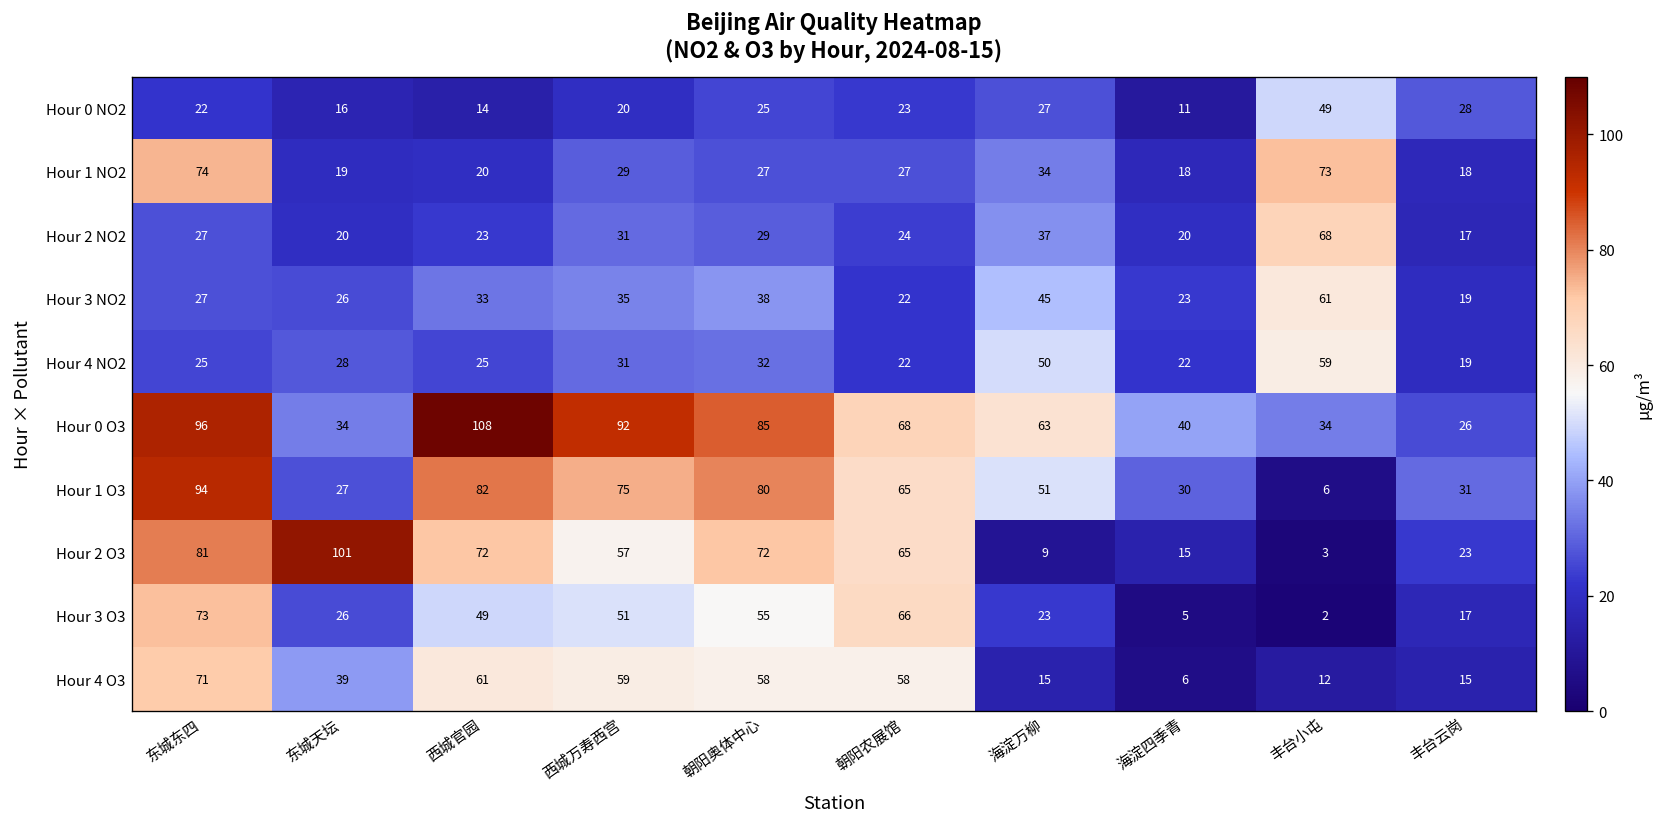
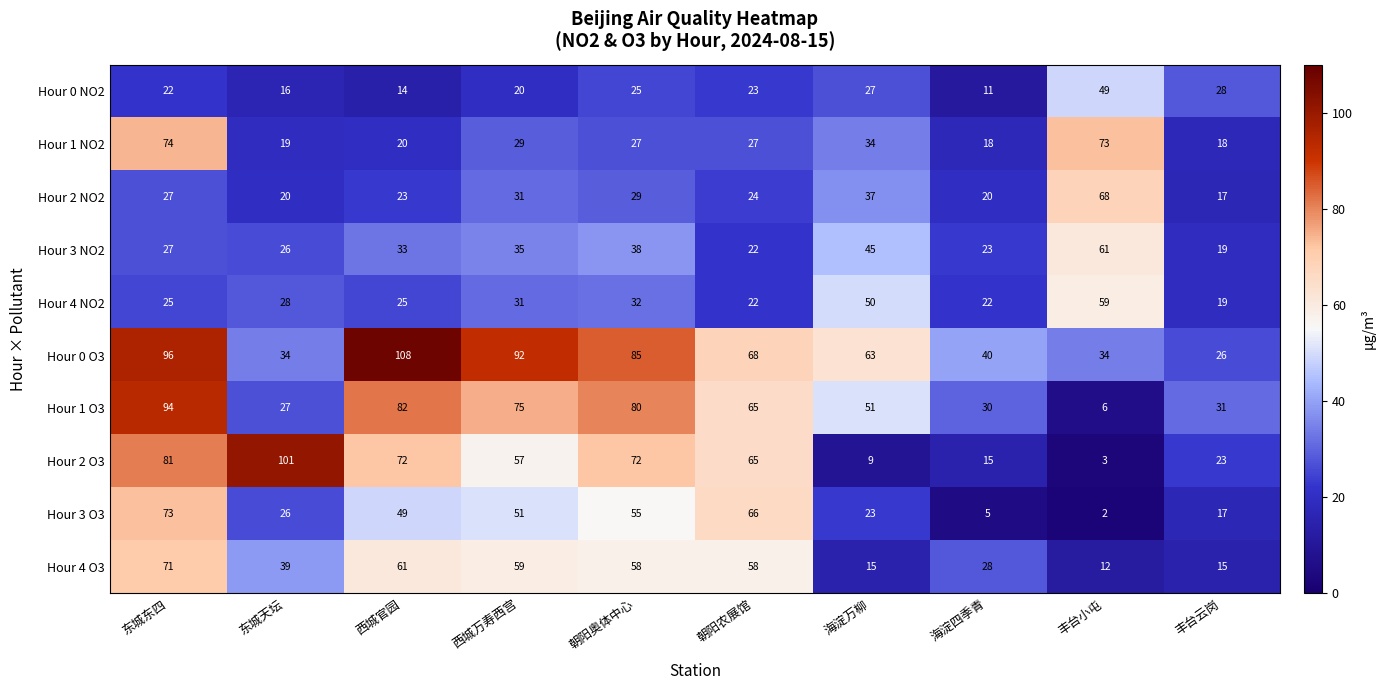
  {
    "Hour 0 NO2": {
      "东城东四": 22,
      "东城天坛": 16,
      "西城官园": 14,
      "西城万寿西宫": 20,
      "朝阳奥体中心": 25,
      "朝阳农展馆": 23,
      "海淀万柳": 27,
      "海淀四季青": 11,
      "丰台小屯": 49,
      "丰台云岗": 28
    },
    "Hour 1 NO2": {
      "东城东四": 74,
      "东城天坛": 19,
      "西城官园": 20,
      "西城万寿西宫": 29,
      "朝阳奥体中心": 27,
      "朝阳农展馆": 27,
      "海淀万柳": 34,
      "海淀四季青": 18,
      "丰台小屯": 73,
      "丰台云岗": 18
    },
    "Hour 2 NO2": {
      "东城东四": 27,
      "东城天坛": 20,
      "西城官园": 23,
      "西城万寿西宫": 31,
      "朝阳奥体中心": 29,
      "朝阳农展馆": 24,
      "海淀万柳": 37,
      "海淀四季青": 20,
      "丰台小屯": 68,
      "丰台云岗": 17
    },
    "Hour 3 NO2": {
      "东城东四": 27,
      "东城天坛": 26,
      "西城官园": 33,
      "西城万寿西宫": 35,
      "朝阳奥体中心": 38,
      "朝阳农展馆": 22,
      "海淀万柳": 45,
      "海淀四季青": 23,
      "丰台小屯": 61,
      "丰台云岗": 19
    },
    "Hour 4 NO2": {
      "东城东四": 25,
      "东城天坛": 28,
      "西城官园": 25,
      "西城万寿西宫": 31,
      "朝阳奥体中心": 32,
      "朝阳农展馆": 22,
      "海淀万柳": 50,
      "海淀四季青": 22,
      "丰台小屯": 59,
      "丰台云岗": 19
    },
    "Hour 0 O3": {
      "东城东四": 96,
      "东城天坛": 34,
      "西城官园": 108,
      "西城万寿西宫": 92,
      "朝阳奥体中心": 85,
      "朝阳农展馆": 68,
      "海淀万柳": 63,
      "海淀四季青": 40,
      "丰台小屯": 34,
      "丰台云岗": 26
    },
    "Hour 1 O3": {
      "东城东四": 94,
      "东城天坛": 27,
      "西城官园": 82,
      "西城万寿西宫": 75,
      "朝阳奥体中心": 80,
      "朝阳农展馆": 65,
      "海淀万柳": 51,
      "海淀四季青": 30,
      "丰台小屯": 6,
      "丰台云岗": 31
    },
    "Hour 2 O3": {
      "东城东四": 81,
      "东城天坛": 101,
      "西城官园": 72,
      "西城万寿西宫": 57,
      "朝阳奥体中心": 72,
      "朝阳农展馆": 65,
      "海淀万柳": 9,
      "海淀四季青": 15,
      "丰台小屯": 3,
      "丰台云岗": 23
    },
    "Hour 3 O3": {
      "东城东四": 73,
      "东城天坛": 26,
      "西城官园": 49,
      "西城万寿西宫": 51,
      "朝阳奥体中心": 55,
      "朝阳农展馆": 66,
      "海淀万柳": 23,
      "海淀四季青": 5,
      "丰台小屯": 2,
      "丰台云岗": 17
    },
    "Hour 4 O3": {
      "东城东四": 71,
      "东城天坛": 39,
      "西城官园": 61,
      "西城万寿西宫": 59,
      "朝阳奥体中心": 58,
      "朝阳农展馆": 58,
      "海淀万柳": 15,
-     "海淀四季青": 6,
+     "海淀四季青": 28,
      "丰台小屯": 12,
      "丰台云岗": 15
    }
  }
